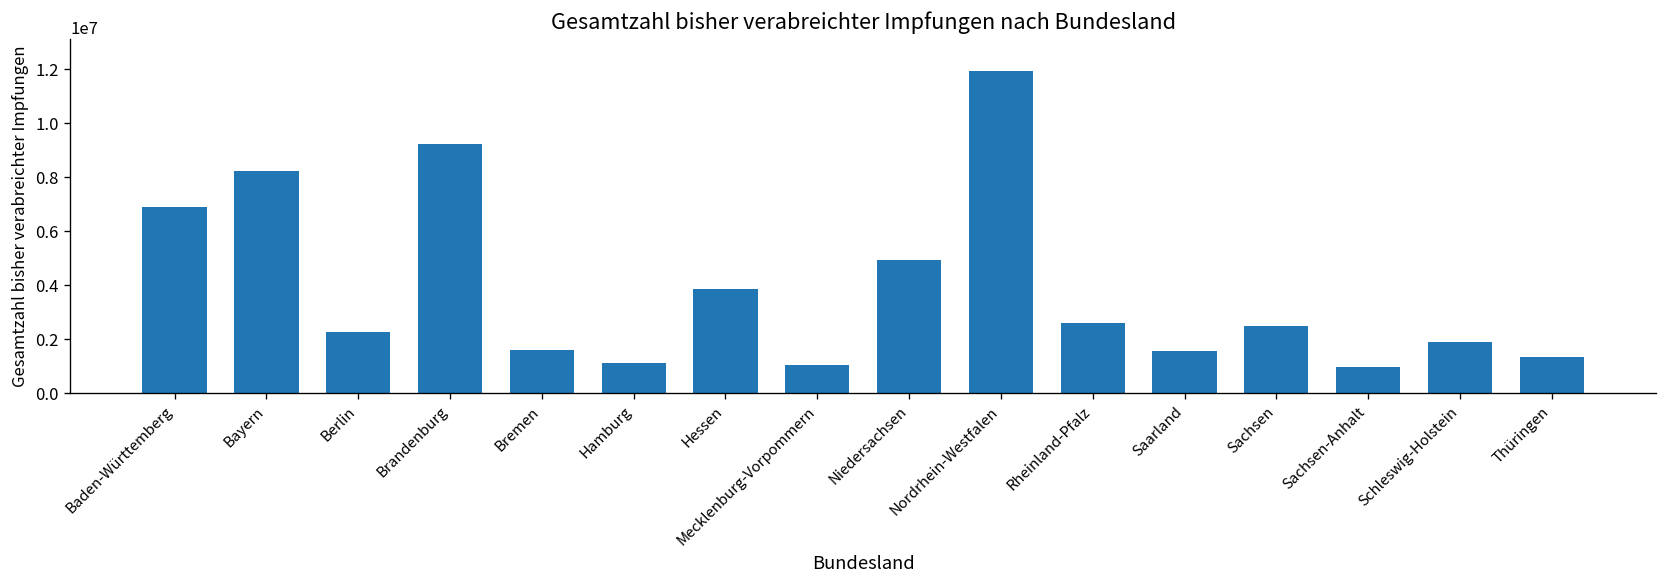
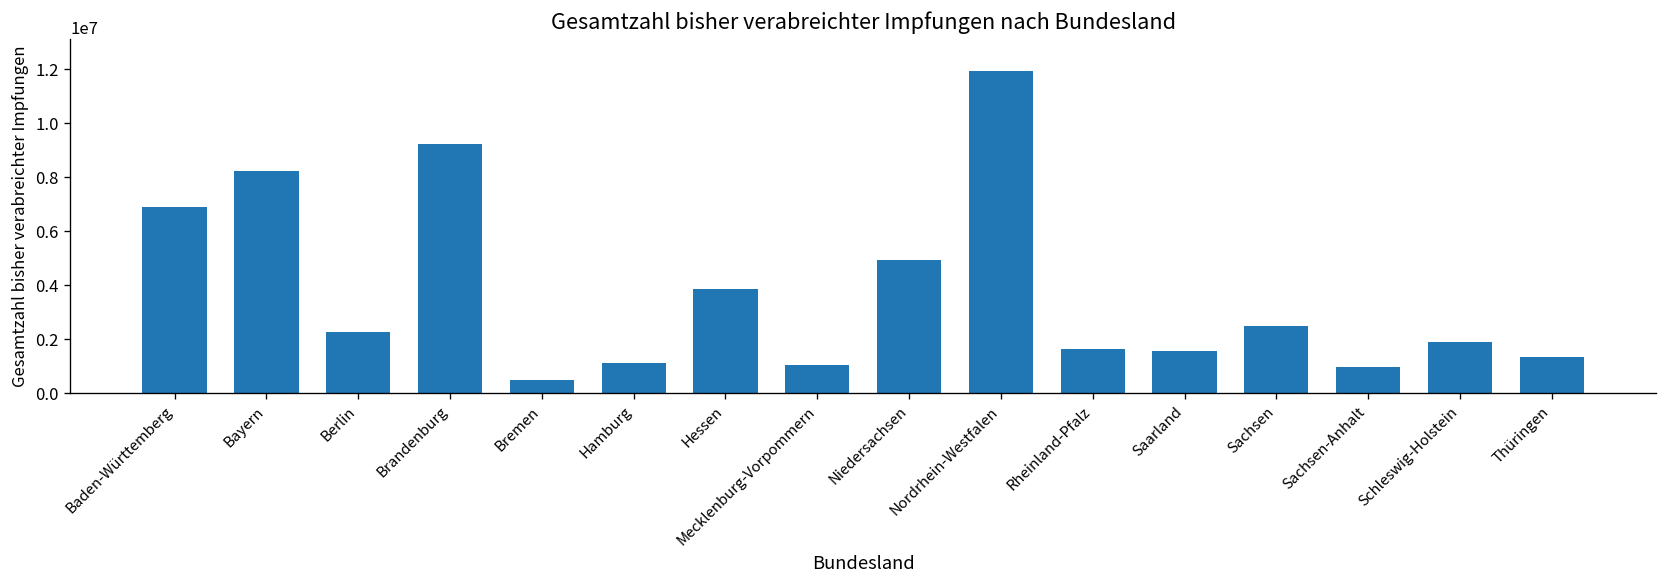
  {
    "Baden-Württemberg": 6900000,
    "Bayern": 8200000,
    "Berlin": 2300000,
    "Brandenburg": 9200000,
-   "Bremen": 1600000,
+   "Bremen": 500000,
    "Hamburg": 1100000,
    "Hessen": 3900000,
    "Mecklenburg-Vorpommern": 1000000,
    "Niedersachsen": 4900000,
    "Nordrhein-Westfalen": 11900000,
-   "Rheinland-Pfalz": 2600000,
+   "Rheinland-Pfalz": 1600000,
    "Saarland": 1500000,
    "Sachsen": 2500000,
    "Sachsen-Anhalt": 1000000,
    "Schleswig-Holstein": 1900000,
    "Thüringen": 1300000
  }
